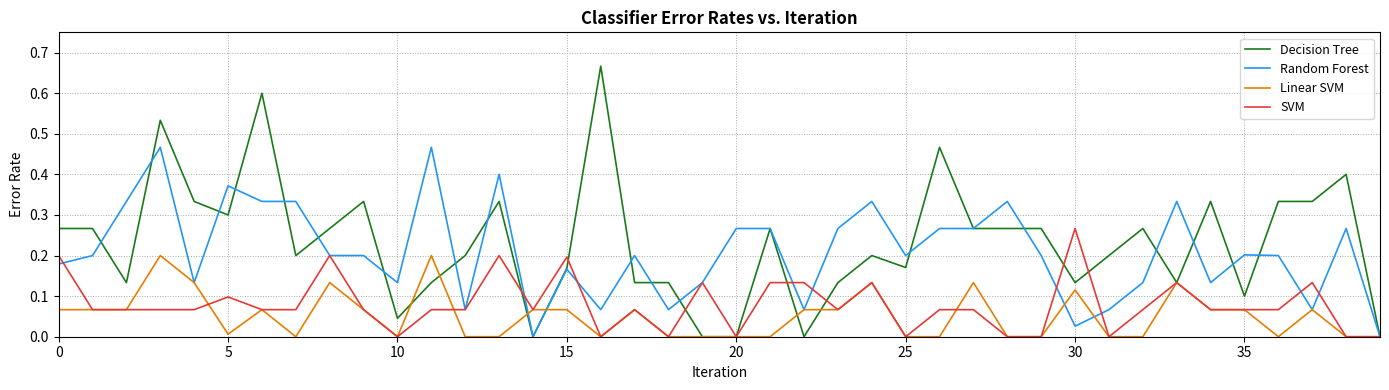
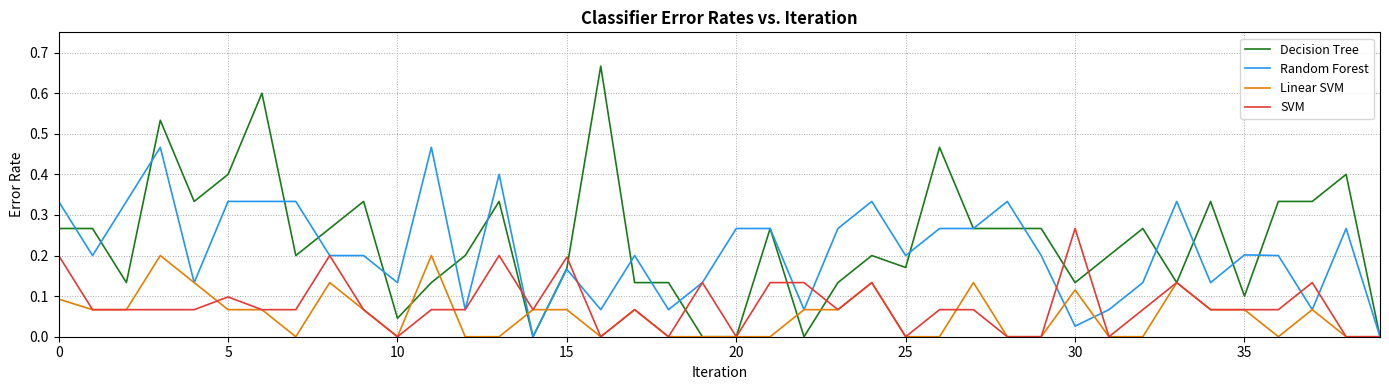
  {
    "Decision Tree": {
      "0": 0.27,
-     "5": 0.3,
+     "5": 0.4,
      "10": 0.05,
      "25": 0.17,
      "30": 0.13,
      "35": 0.1
    },
    "Random Forest": {
-     "0": 0.18,
-     "5": 0.37,
+     "0": 0.33,
+     "5": 0.33,
      "10": 0.13,
      "20": 0.27,
      "25": 0.20,
      "30": 0.03,
      "35": 0.20
    },
    "Linear SVM": {
-     "0": 0.07,
-     "5": 0.01,
+     "0": 0.09,
+     "5": 0.07,
      "15": 0.07,
      "30": 0.12
    },
    "SVM": {
      "0": 0.20,
      "5": 0.10,
      "15": 0.20,
      "30": 0.27
    }
  }
